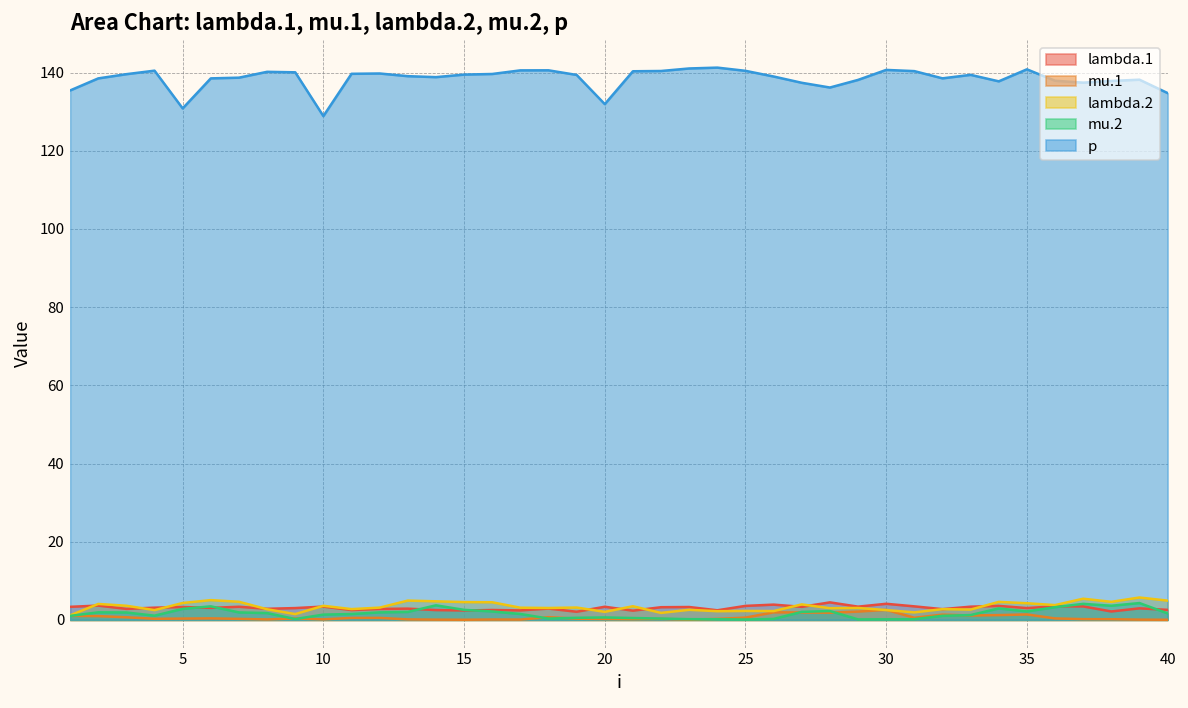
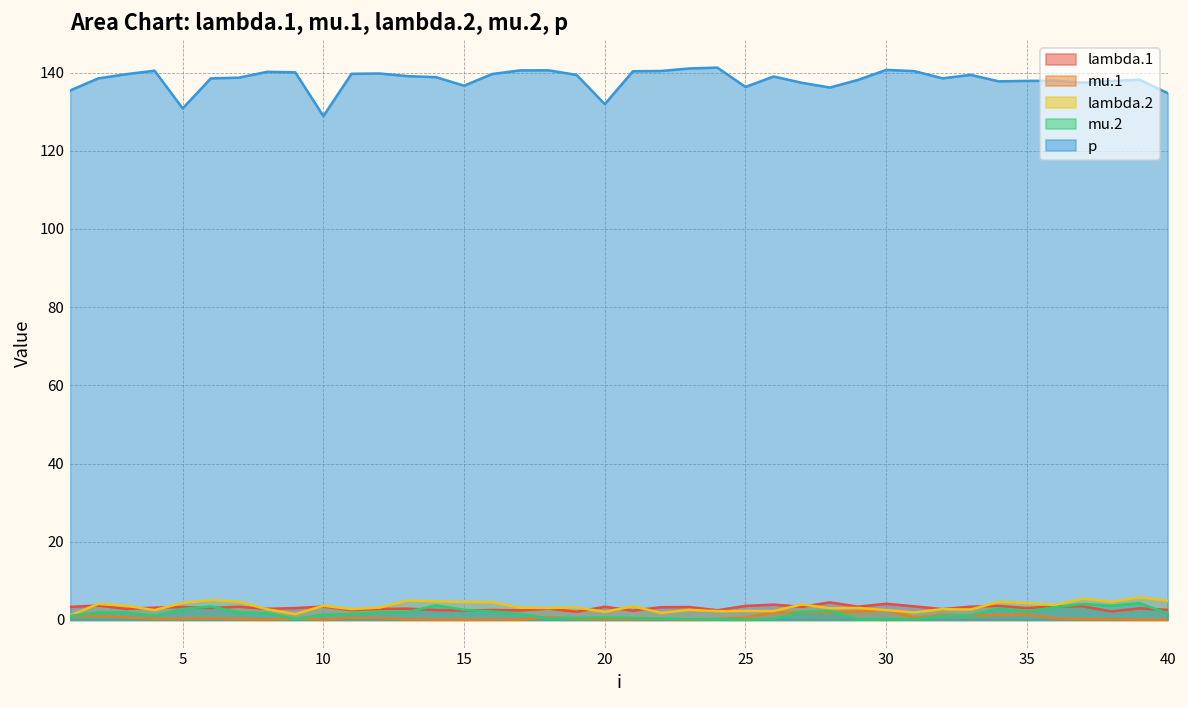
  {
    "mu.2": {
      "10": 1,
      "30": 0,
      "40": 2
    },
    "p": {
      "5": 131,
      "10": 129,
-     "15": 139,
+     "15": 137,
      "20": 132,
-     "25": 140,
+     "25": 136,
      "30": 141,
-     "35": 141,
+     "35": 138,
      "40": 135
    }
  }
